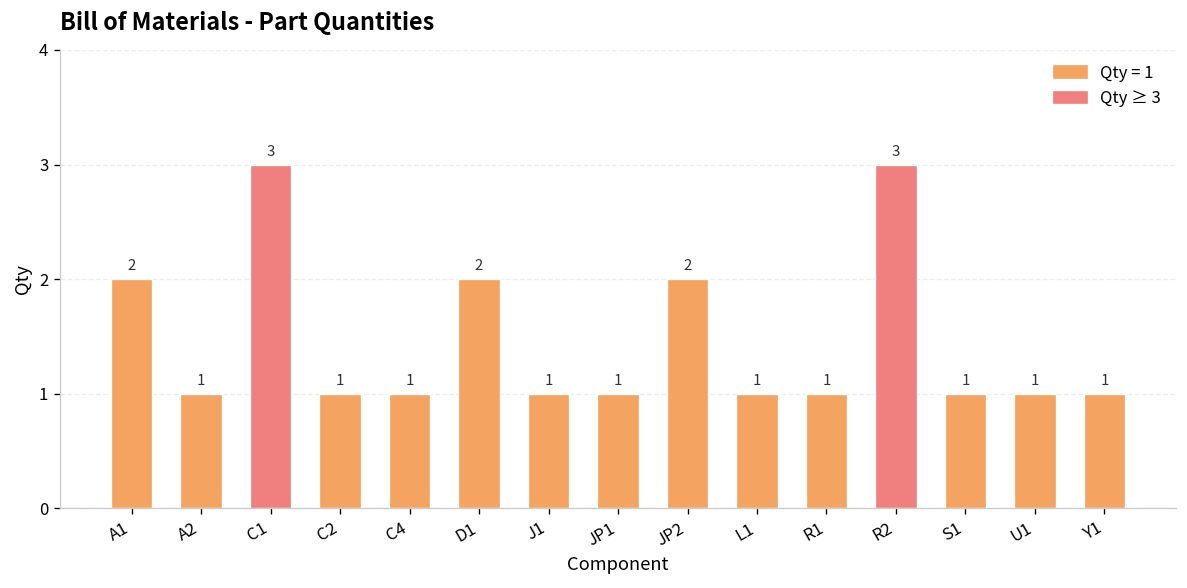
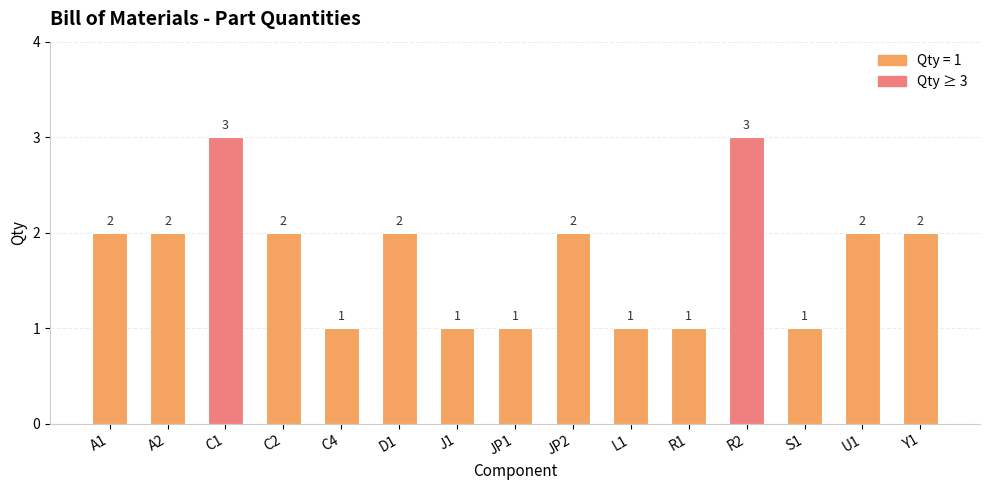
  {
    "A1": 2,
-   "A2": 1,
+   "A2": 2,
    "C1": 3,
-   "C2": 1,
+   "C2": 2,
    "C4": 1,
    "D1": 2,
    "J1": 1,
    "JP1": 1,
    "JP2": 2,
    "L1": 1,
    "R1": 1,
    "R2": 3,
    "S1": 1,
-   "U1": 1,
-   "Y1": 1
+   "U1": 2,
+   "Y1": 2
  }
